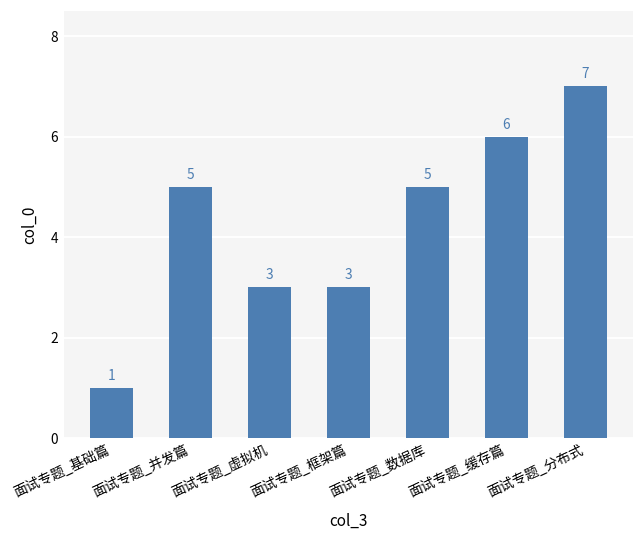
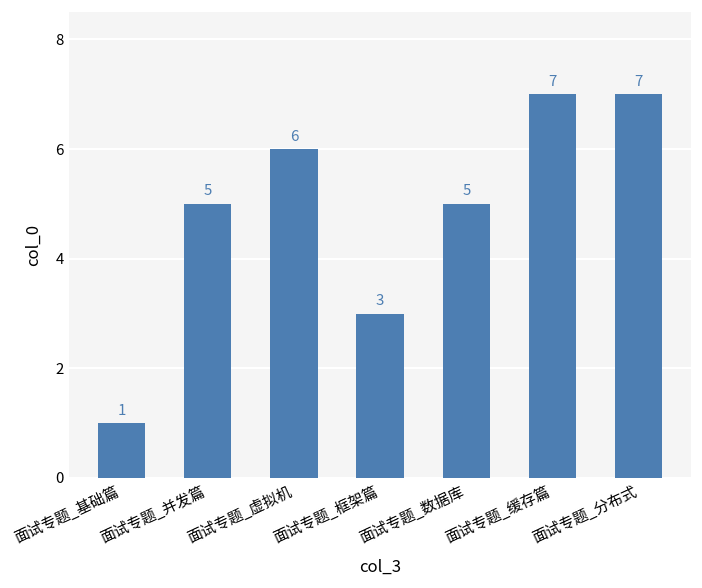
  {
    "面试专题_基础篇": 1,
    "面试专题_并发篇": 5,
-   "面试专题_虚拟机": 3,
+   "面试专题_虚拟机": 6,
    "面试专题_框架篇": 3,
    "面试专题_数据库": 5,
-   "面试专题_缓存篇": 6,
+   "面试专题_缓存篇": 7,
    "面试专题_分布式": 7
  }
